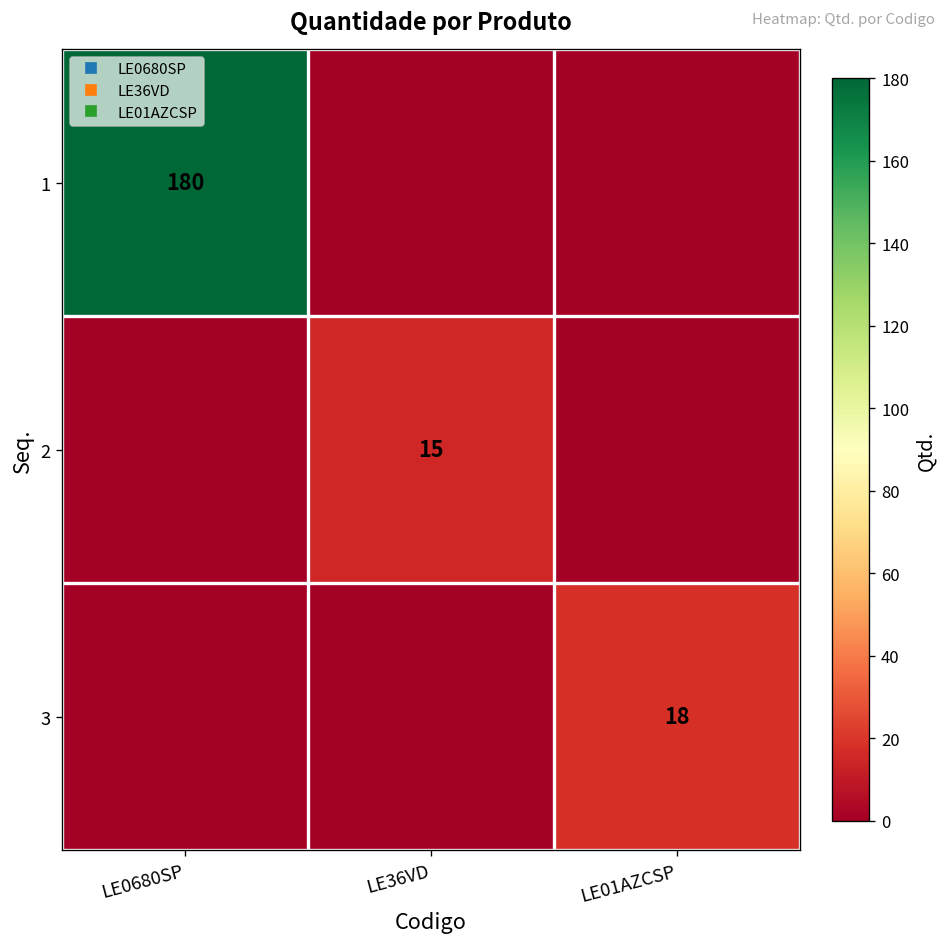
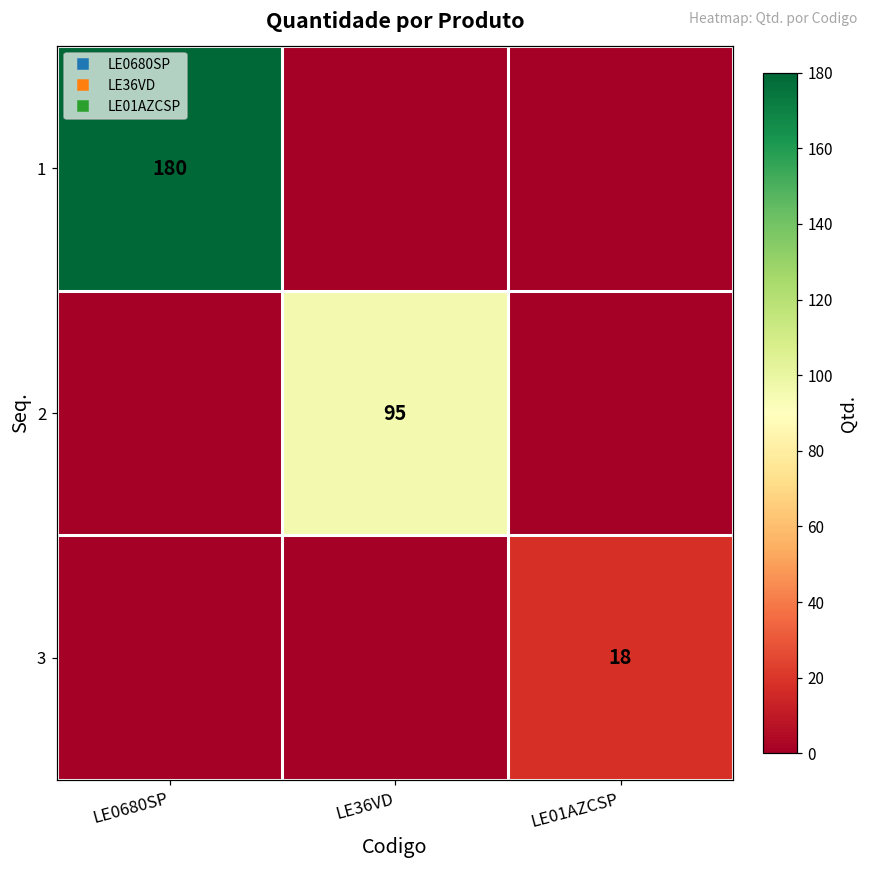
  {
    "1": {
      "LE0680SP": 180
    },
    "2": {
-     "LE36VD": 15
+     "LE36VD": 95
    },
    "3": {
      "LE01AZCSP": 18
    }
  }
